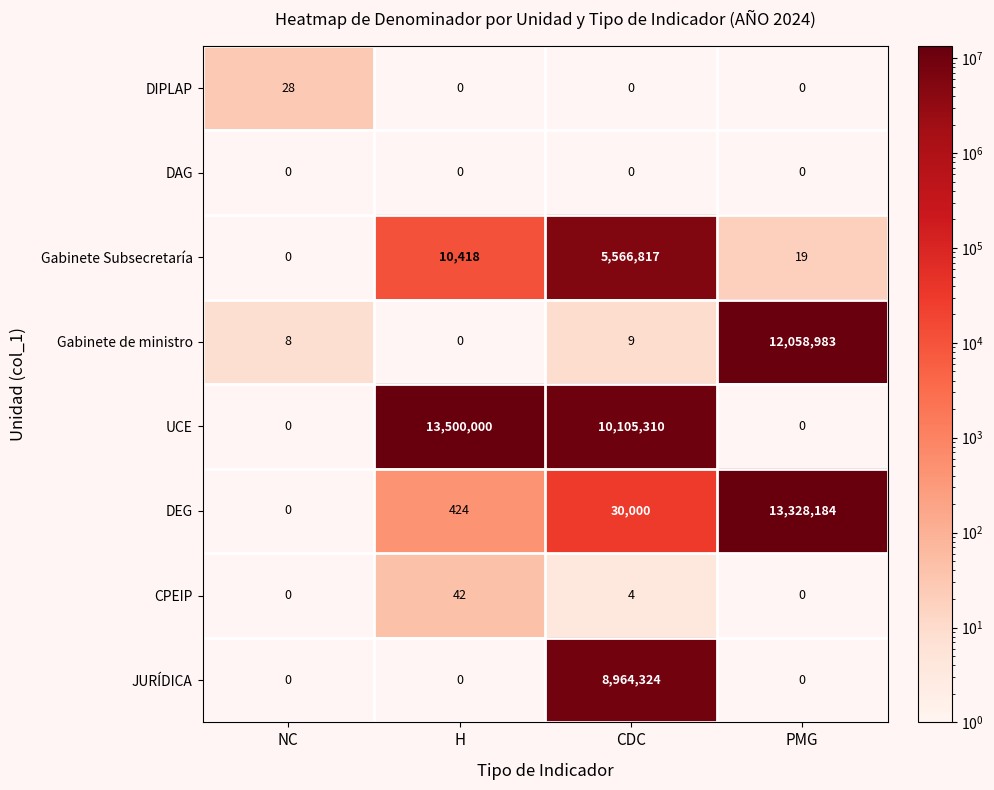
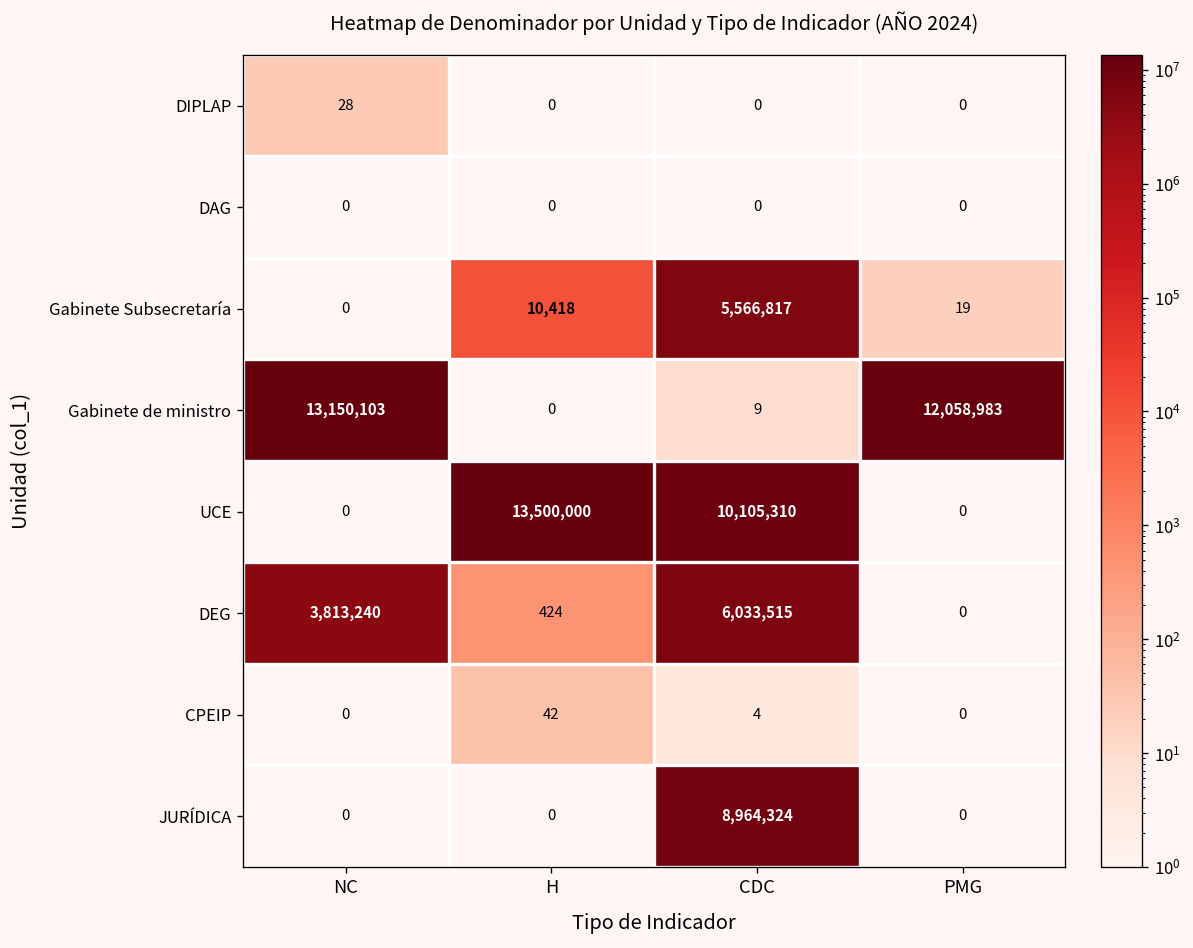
  {
    "DIPLAP": {
      "NC": "28",
      "H": "0",
      "CDC": "0",
      "PMG": "0"
    },
    "DAG": {
      "NC": "0",
      "H": "0",
      "CDC": "0",
      "PMG": "0"
    },
    "Gabinete Subsecretaría": {
      "NC": "0",
      "H": "10,418",
      "CDC": "5,566,817",
      "PMG": "19"
    },
    "Gabinete de ministro": {
-     "NC": "8",
+     "NC": "13,150,103",
      "H": "0",
      "CDC": "9",
      "PMG": "12,058,983"
    },
    "UCE": {
      "NC": "0",
      "H": "13,500,000",
      "CDC": "10,105,310",
      "PMG": "0"
    },
    "DEG": {
-     "NC": "0",
+     "NC": "3,813,240",
      "H": "424",
-     "CDC": "30,000",
-     "PMG": "13,328,184"
+     "CDC": "6,033,515",
+     "PMG": "0"
    },
    "CPEIP": {
      "NC": "0",
      "H": "42",
      "CDC": "4",
      "PMG": "0"
    },
    "JURÍDICA": {
      "NC": "0",
      "H": "0",
      "CDC": "8,964,324",
      "PMG": "0"
    }
  }
